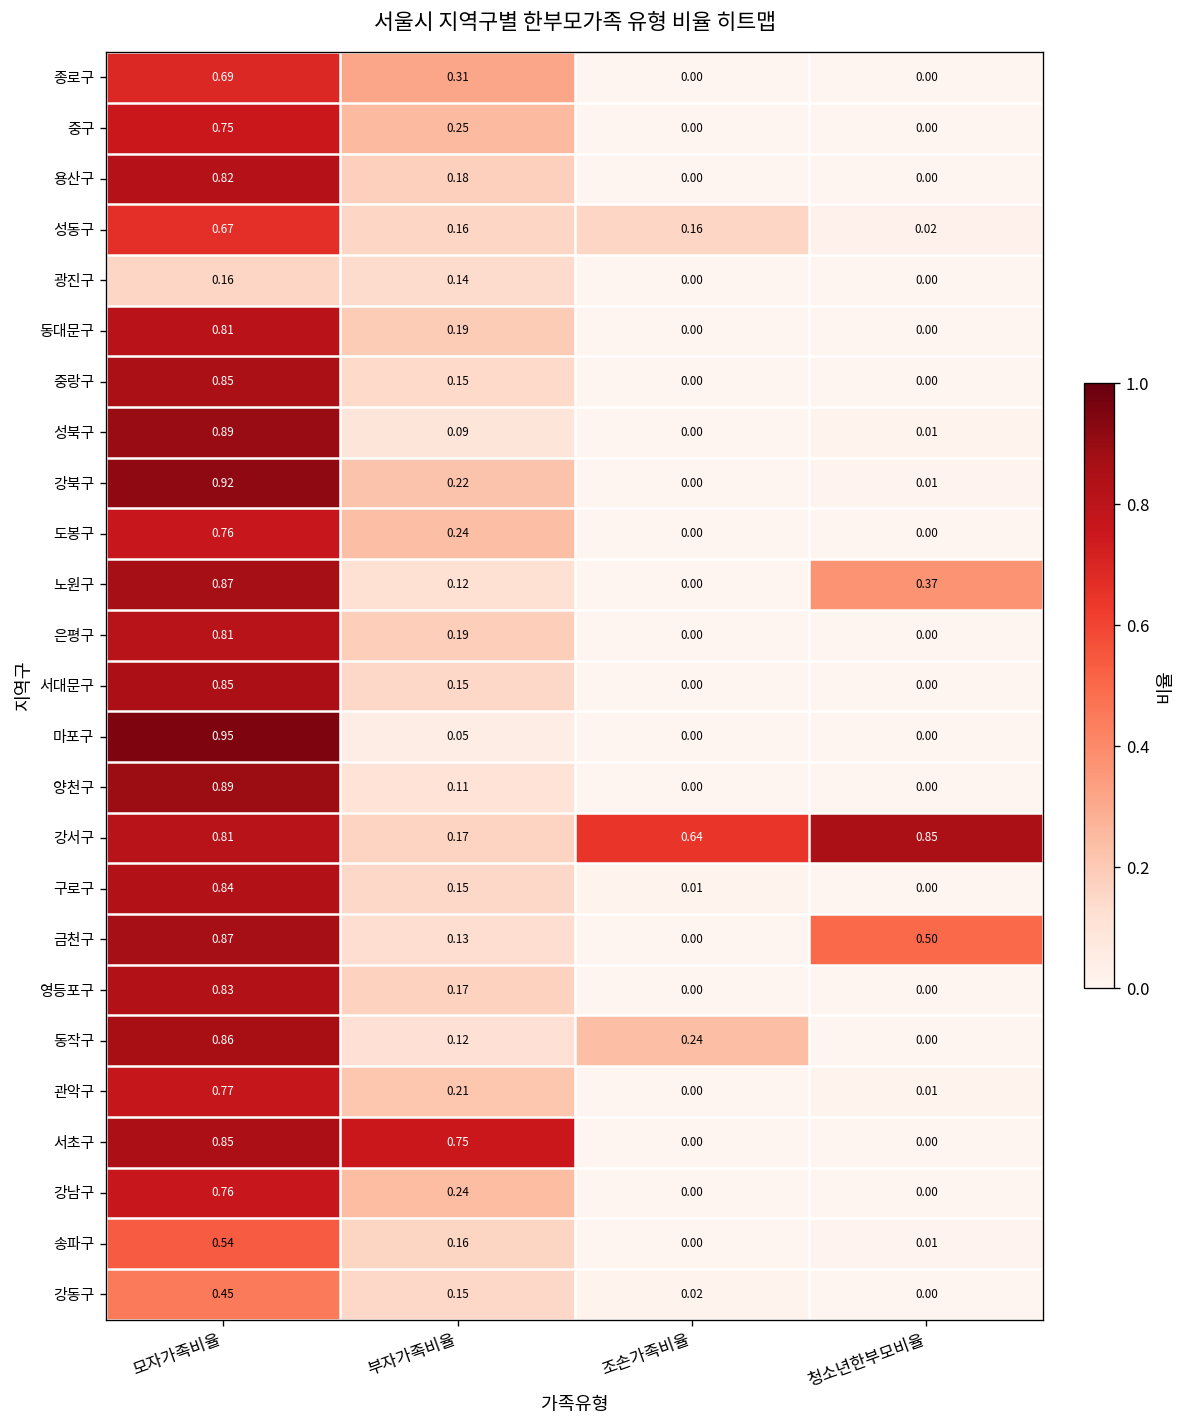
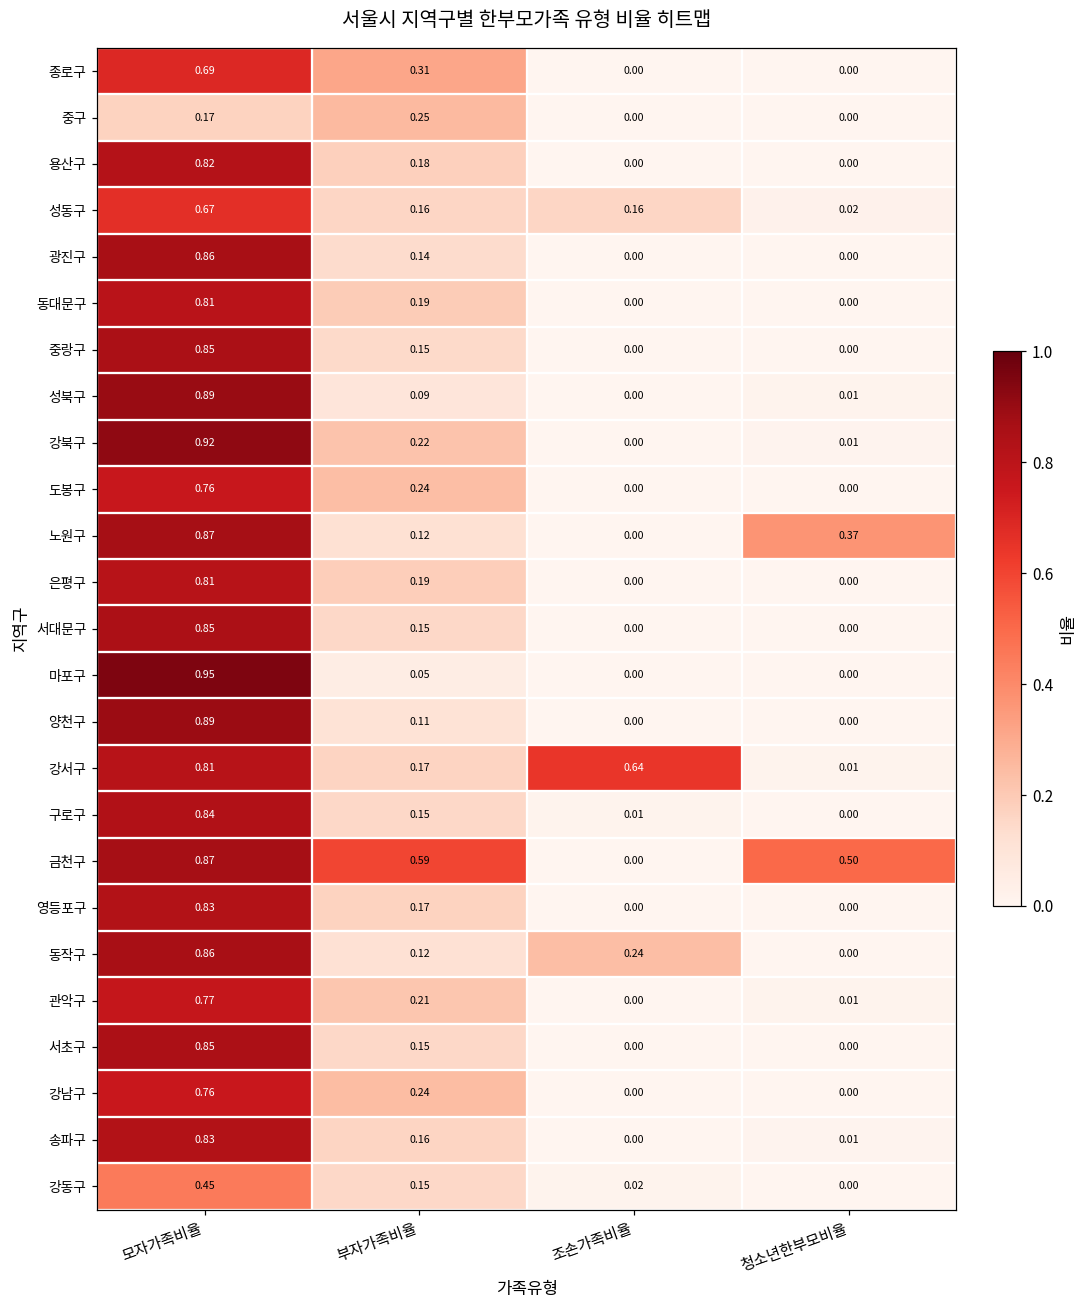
  {
    "종로구": {
      "모자가족비율": 0.69,
      "부자가족비율": 0.31,
      "조손가족비율": 0.00,
      "청소년한부모비율": 0.00
    },
    "중구": {
-     "모자가족비율": 0.75,
+     "모자가족비율": 0.17,
      "부자가족비율": 0.25,
      "조손가족비율": 0.00,
      "청소년한부모비율": 0.00
    },
    "용산구": {
      "모자가족비율": 0.82,
      "부자가족비율": 0.18,
      "조손가족비율": 0.00,
      "청소년한부모비율": 0.00
    },
    "성동구": {
      "모자가족비율": 0.67,
      "부자가족비율": 0.16,
      "조손가족비율": 0.16,
      "청소년한부모비율": 0.02
    },
    "광진구": {
-     "모자가족비율": 0.16,
+     "모자가족비율": 0.86,
      "부자가족비율": 0.14,
      "조손가족비율": 0.00,
      "청소년한부모비율": 0.00
    },
    "동대문구": {
      "모자가족비율": 0.81,
      "부자가족비율": 0.19,
      "조손가족비율": 0.00,
      "청소년한부모비율": 0.00
    },
    "중랑구": {
      "모자가족비율": 0.85,
      "부자가족비율": 0.15,
      "조손가족비율": 0.00,
      "청소년한부모비율": 0.00
    },
    "성북구": {
      "모자가족비율": 0.89,
      "부자가족비율": 0.09,
      "조손가족비율": 0.00,
      "청소년한부모비율": 0.01
    },
    "강북구": {
      "모자가족비율": 0.92,
      "부자가족비율": 0.22,
      "조손가족비율": 0.00,
      "청소년한부모비율": 0.01
    },
    "도봉구": {
      "모자가족비율": 0.76,
      "부자가족비율": 0.24,
      "조손가족비율": 0.00,
      "청소년한부모비율": 0.00
    },
    "노원구": {
      "모자가족비율": 0.87,
      "부자가족비율": 0.12,
      "조손가족비율": 0.00,
      "청소년한부모비율": 0.37
    },
    "은평구": {
      "모자가족비율": 0.81,
      "부자가족비율": 0.19,
      "조손가족비율": 0.00,
      "청소년한부모비율": 0.00
    },
    "서대문구": {
      "모자가족비율": 0.85,
      "부자가족비율": 0.15,
      "조손가족비율": 0.00,
      "청소년한부모비율": 0.00
    },
    "마포구": {
      "모자가족비율": 0.95,
      "부자가족비율": 0.05,
      "조손가족비율": 0.00,
      "청소년한부모비율": 0.00
    },
    "양천구": {
      "모자가족비율": 0.89,
      "부자가족비율": 0.11,
      "조손가족비율": 0.00,
      "청소년한부모비율": 0.00
    },
    "강서구": {
      "모자가족비율": 0.81,
      "부자가족비율": 0.17,
      "조손가족비율": 0.64,
-     "청소년한부모비율": 0.85
+     "청소년한부모비율": 0.01
    },
    "구로구": {
      "모자가족비율": 0.84,
      "부자가족비율": 0.15,
      "조손가족비율": 0.01,
      "청소년한부모비율": 0.00
    },
    "금천구": {
      "모자가족비율": 0.87,
-     "부자가족비율": 0.13,
+     "부자가족비율": 0.59,
      "조손가족비율": 0.00,
      "청소년한부모비율": 0.50
    },
    "영등포구": {
      "모자가족비율": 0.83,
      "부자가족비율": 0.17,
      "조손가족비율": 0.00,
      "청소년한부모비율": 0.00
    },
    "동작구": {
      "모자가족비율": 0.86,
      "부자가족비율": 0.12,
      "조손가족비율": 0.24,
      "청소년한부모비율": 0.00
    },
    "관악구": {
      "모자가족비율": 0.77,
      "부자가족비율": 0.21,
      "조손가족비율": 0.00,
      "청소년한부모비율": 0.01
    },
    "서초구": {
      "모자가족비율": 0.85,
-     "부자가족비율": 0.75,
+     "부자가족비율": 0.15,
      "조손가족비율": 0.00,
      "청소년한부모비율": 0.00
    },
    "강남구": {
      "모자가족비율": 0.76,
      "부자가족비율": 0.24,
      "조손가족비율": 0.00,
      "청소년한부모비율": 0.00
    },
    "송파구": {
-     "모자가족비율": 0.54,
+     "모자가족비율": 0.83,
      "부자가족비율": 0.16,
      "조손가족비율": 0.00,
      "청소년한부모비율": 0.01
    },
    "강동구": {
      "모자가족비율": 0.45,
      "부자가족비율": 0.15,
      "조손가족비율": 0.02,
      "청소년한부모비율": 0.00
    }
  }
